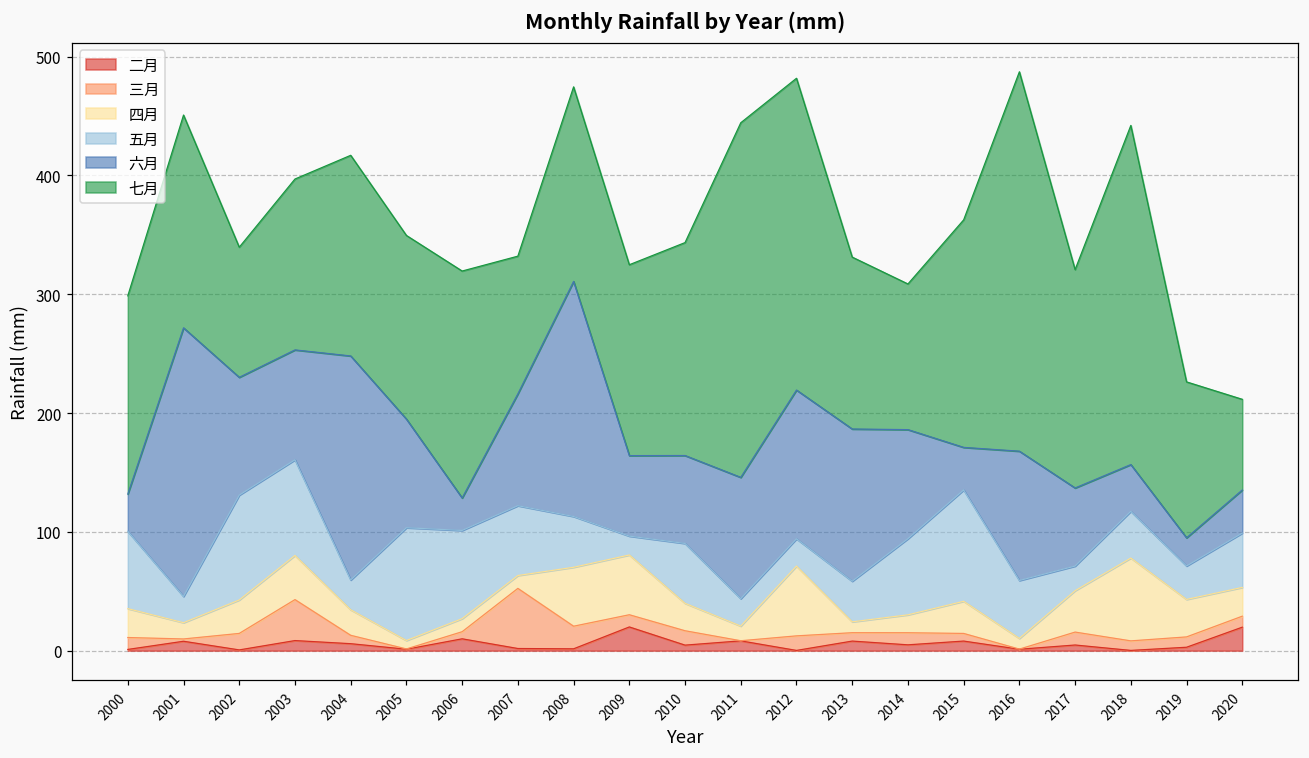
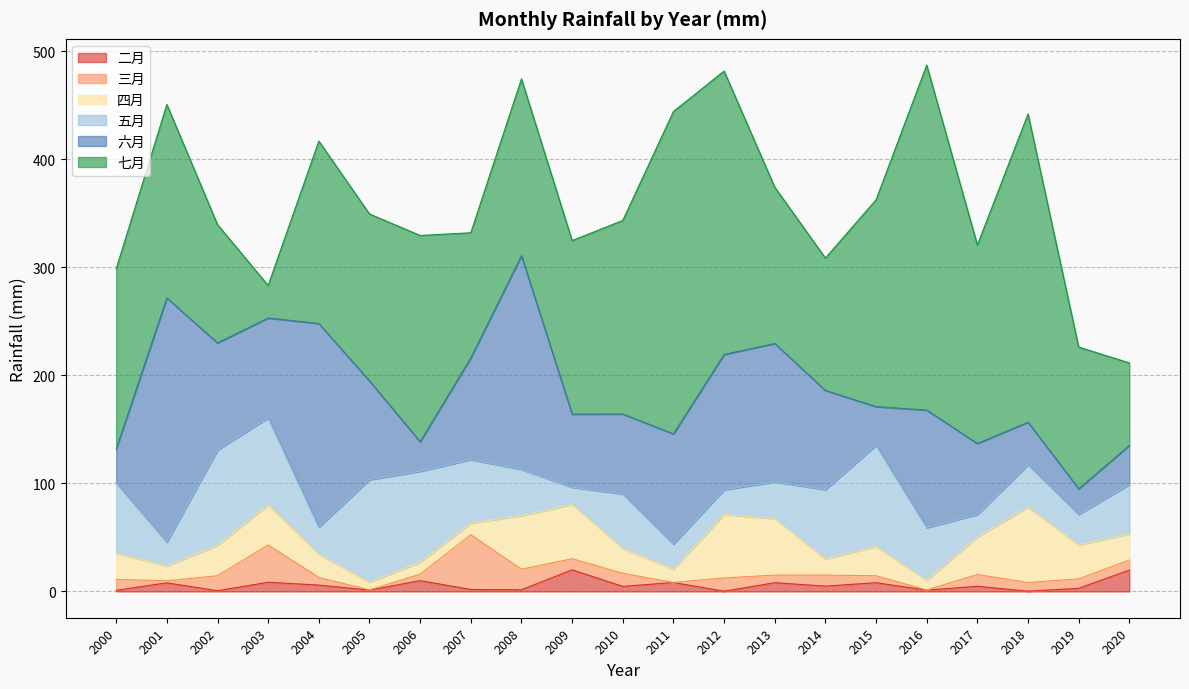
  {
    "二月": {
      "2000": 1,
      "2002": 1,
      "2003": 8,
      "2004": 6,
      "2006": 10,
      "2007": 2,
      "2008": 2,
      "2009": 20,
      "2010": 5,
      "2012": 0,
      "2013": 8,
      "2014": 5,
      "2015": 8,
      "2017": 5,
      "2018": 0,
      "2019": 3,
      "2020": 20
    },
    "三月": {
      "2000": 10,
      "2002": 14,
      "2003": 34,
      "2004": 7,
      "2006": 6,
      "2007": 51,
      "2008": 19,
      "2009": 10,
      "2010": 12,
      "2012": 12,
      "2013": 7,
      "2014": 10,
      "2015": 6,
      "2017": 11,
      "2018": 8,
      "2019": 9,
      "2020": 9
    },
    "四月": {
      "2000": 24,
      "2001": 14,
      "2002": 28,
      "2003": 37,
      "2004": 21,
      "2005": 7,
      "2006": 11,
      "2007": 11,
      "2008": 50,
      "2009": 50,
      "2010": 23,
      "2011": 12,
      "2012": 59,
-     "2013": 9,
+     "2013": 52,
      "2014": 15,
      "2015": 27,
      "2016": 9,
      "2017": 35,
      "2018": 70,
      "2019": 32,
      "2020": 24
    },
    "五月": {
      "2000": 65,
      "2001": 22,
      "2002": 88,
      "2003": 81,
      "2004": 25,
      "2005": 95,
-     "2006": 74,
+     "2006": 84,
      "2007": 59,
      "2008": 43,
      "2009": 16,
      "2010": 50,
      "2011": 23,
      "2012": 23,
      "2013": 34,
      "2014": 64,
      "2015": 94,
      "2016": 49,
      "2017": 21,
      "2018": 39,
      "2019": 28,
      "2020": 46
    },
    "六月": {
      "2000": 31,
      "2001": 226,
      "2002": 99,
      "2003": 92,
      "2004": 189,
      "2005": 91,
      "2006": 27,
      "2007": 94,
      "2008": 198,
      "2009": 68,
      "2010": 74,
      "2011": 102,
      "2012": 125,
      "2013": 128,
      "2014": 92,
      "2015": 36,
      "2016": 109,
      "2017": 66,
      "2018": 39,
      "2019": 24,
      "2020": 36
    },
    "七月": {
      "2000": 167,
      "2001": 179,
      "2002": 110,
-     "2003": 144,
+     "2003": 30,
      "2004": 169,
      "2005": 155,
      "2006": 191,
      "2007": 116,
      "2008": 164,
      "2009": 161,
      "2010": 179,
      "2011": 298,
      "2012": 262,
      "2013": 145,
      "2014": 123,
      "2015": 191,
      "2016": 319,
      "2017": 184,
      "2018": 285,
      "2019": 131,
      "2020": 76
    }
  }
